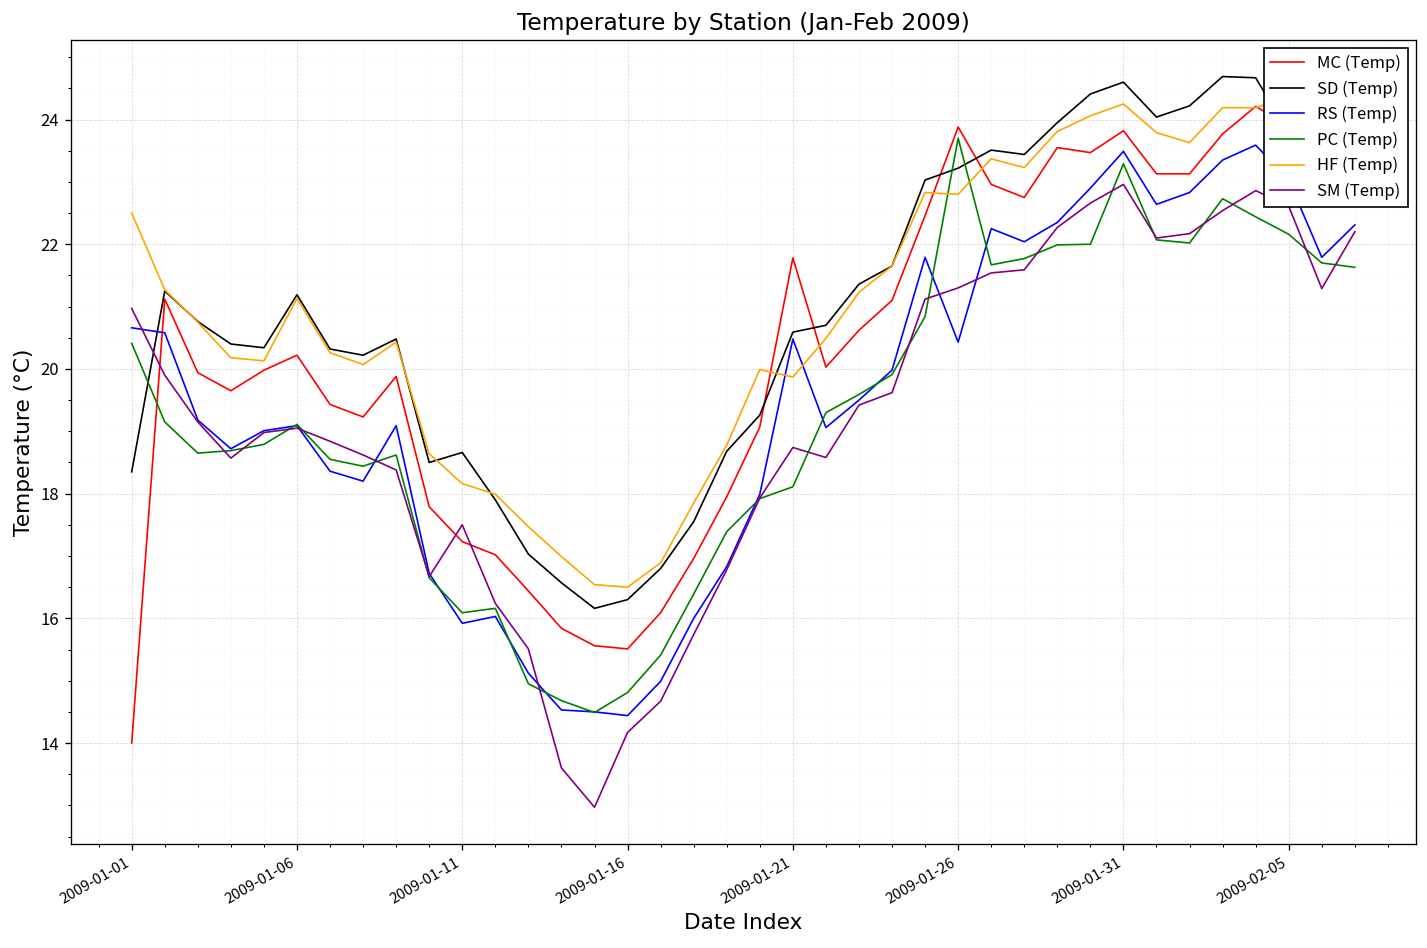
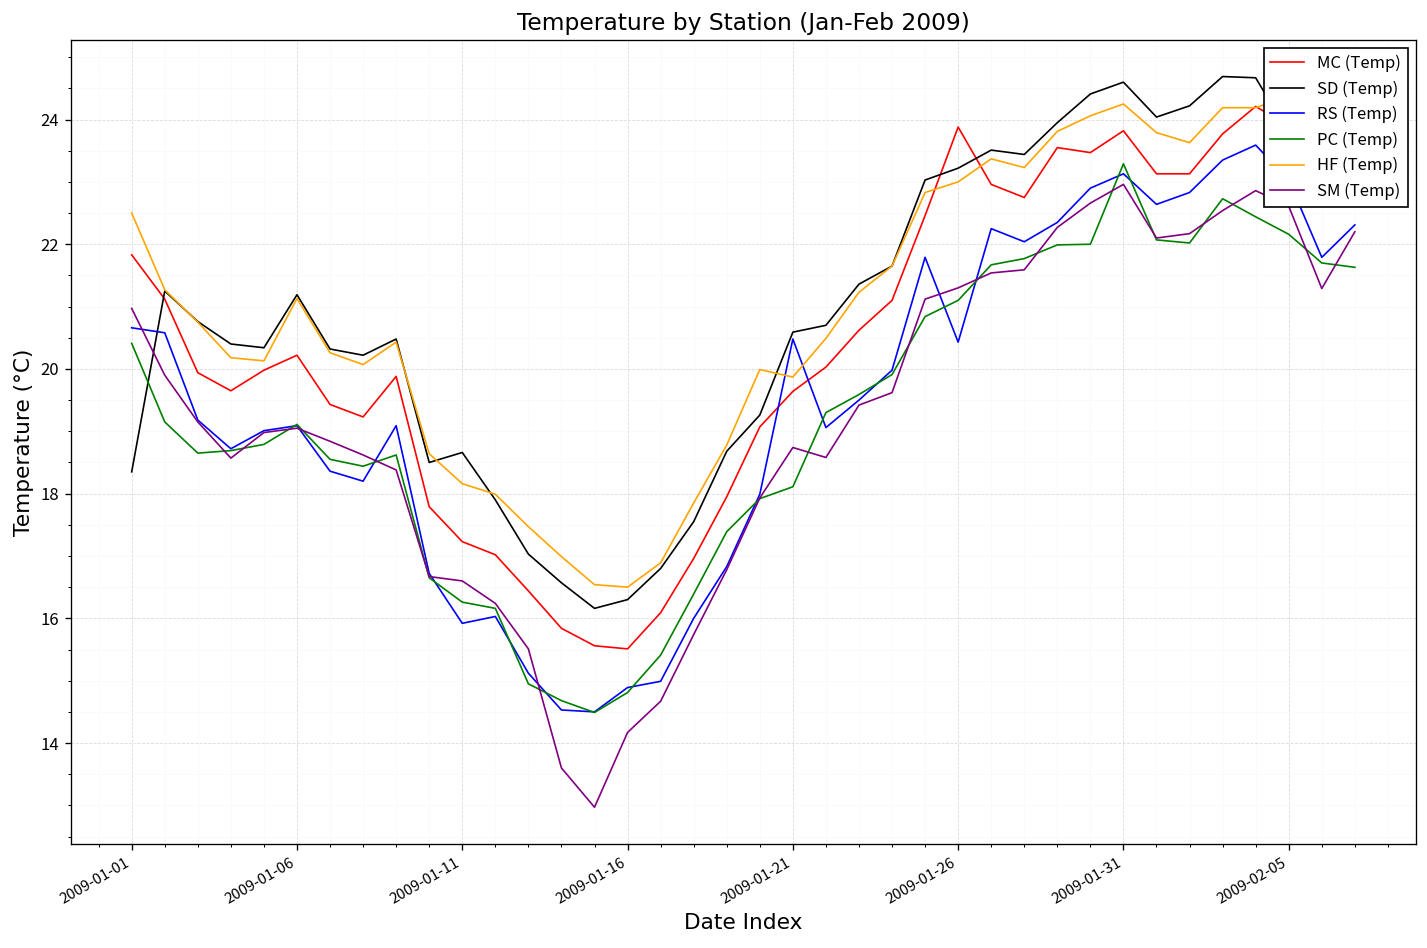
  {
    "MC (Temp)": {
-     "2009-01-01": 14.0,
+     "2009-01-01": 21.8,
      "2009-01-06": 20.2,
      "2009-01-11": 17.2,
      "2009-01-16": 15.5,
-     "2009-01-21": 21.8,
+     "2009-01-21": 19.6,
      "2009-01-26": 23.9,
      "2009-01-31": 23.8
    },
    "SD (Temp)": {
      "2009-01-01": 18.4,
      "2009-01-06": 21.2,
      "2009-01-11": 18.7,
      "2009-01-16": 16.3,
      "2009-01-21": 20.6,
      "2009-01-26": 23.2,
      "2009-01-31": 24.6
    },
    "RS (Temp)": {
      "2009-01-01": 20.7,
      "2009-01-11": 15.9,
-     "2009-01-16": 14.4,
+     "2009-01-16": 14.9,
      "2009-01-21": 20.5,
      "2009-01-26": 20.4,
-     "2009-01-31": 23.5
+     "2009-01-31": 23.1
    },
    "PC (Temp)": {
      "2009-01-01": 20.4,
-     "2009-01-11": 16.1,
+     "2009-01-11": 16.3,
      "2009-01-16": 14.8,
      "2009-01-21": 18.1,
-     "2009-01-26": 23.7,
+     "2009-01-26": 21.1,
      "2009-01-31": 23.3,
      "2009-02-05": 22.2
    },
    "HF (Temp)": {
      "2009-01-01": 22.5,
      "2009-01-06": 21.1,
      "2009-01-11": 18.2,
      "2009-01-16": 16.5,
      "2009-01-21": 19.9,
-     "2009-01-26": 22.8,
+     "2009-01-26": 23.0,
      "2009-01-31": 24.3
    },
    "SM (Temp)": {
      "2009-01-01": 21.0,
-     "2009-01-11": 17.5,
+     "2009-01-11": 16.6,
      "2009-01-16": 14.2,
      "2009-01-21": 18.7,
      "2009-01-26": 21.3,
      "2009-01-31": 23.0
    }
  }
